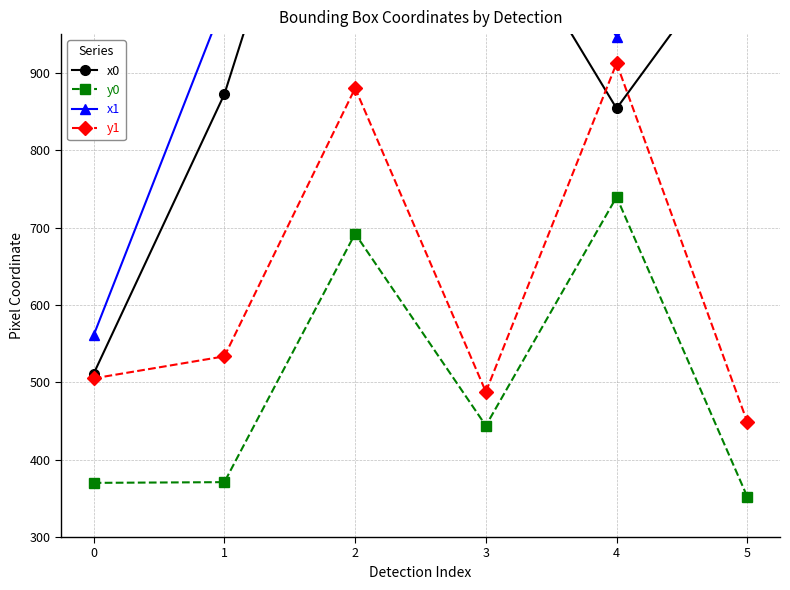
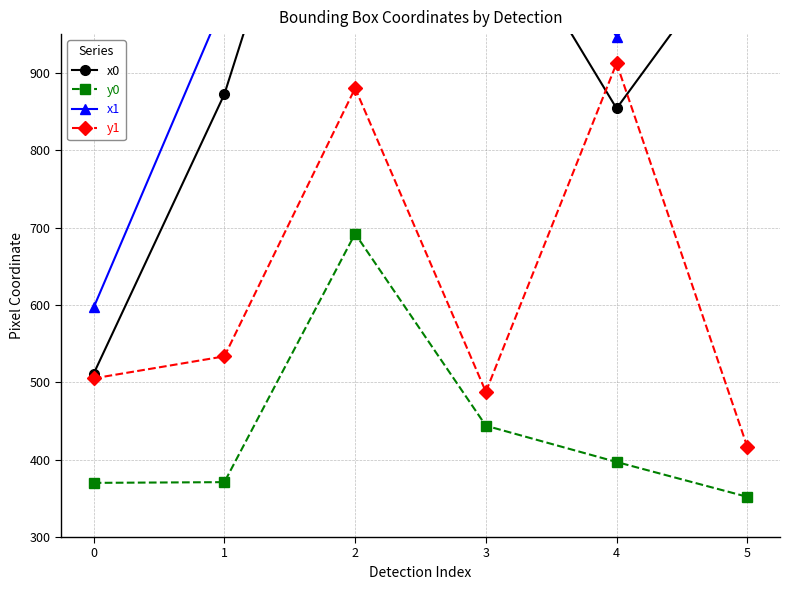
  {
    "x0": {
      "0": 510,
      "1": 870,
      "4": 850
    },
    "y0": {
      "0": 370,
      "1": 370,
      "2": 690,
      "3": 440,
-     "4": 740,
+     "4": 400,
      "5": 350
    },
    "x1": {
-     "0": 560,
+     "0": 600,
      "4": 950
    },
    "y1": {
      "0": 510,
      "1": 530,
      "2": 880,
      "3": 490,
      "4": 910,
-     "5": 450
+     "5": 420
    }
  }
